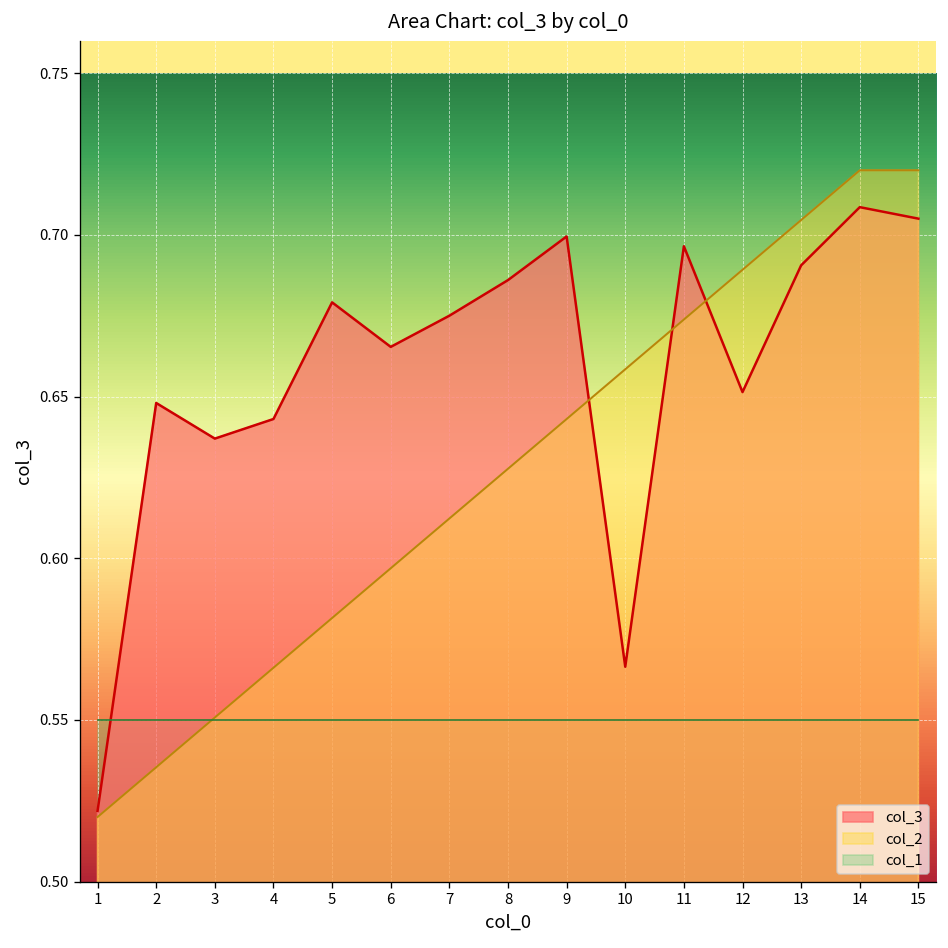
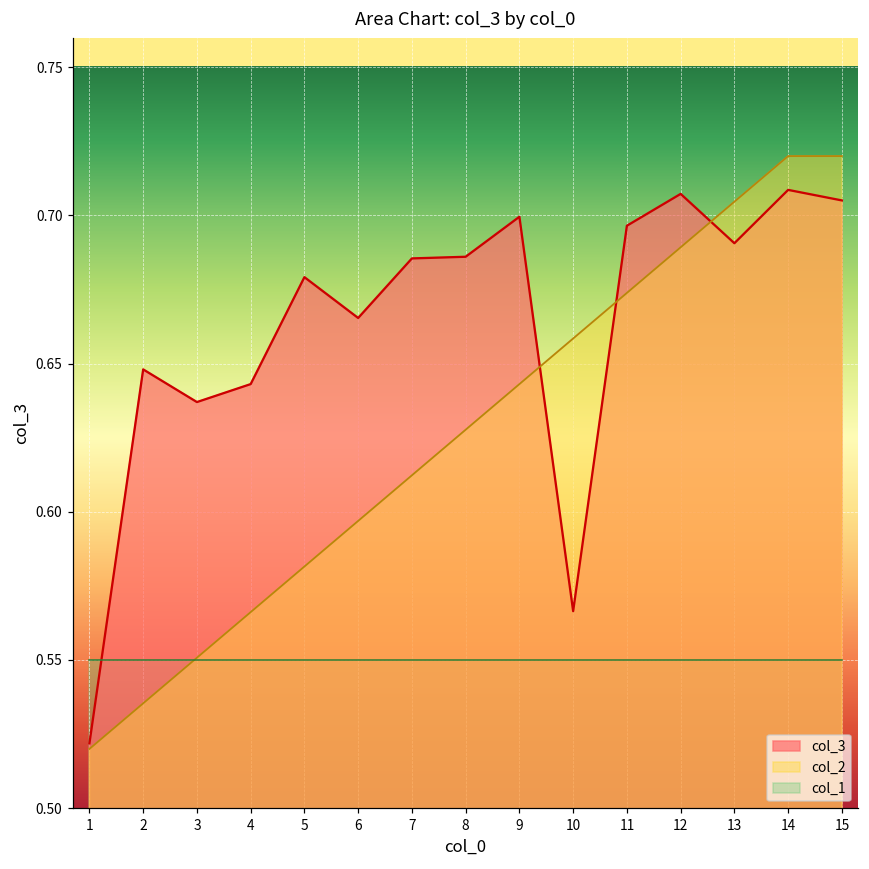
  {
    "col_3": {
      "1": 0.522,
      "2": 0.648,
      "3": 0.637,
      "4": 0.643,
      "5": 0.679,
      "6": 0.665,
-     "7": 0.675,
+     "7": 0.685,
      "8": 0.686,
      "9": 0.700,
      "10": 0.566,
      "11": 0.697,
-     "12": 0.651,
+     "12": 0.707,
      "13": 0.691,
      "14": 0.709,
      "15": 0.705
    },
    "col_2": {
      "1": 0.520,
      "2": 0.535,
      "4": 0.566,
      "5": 0.582,
      "6": 0.597,
      "7": 0.612,
      "8": 0.628,
      "9": 0.643,
      "10": 0.658,
      "11": 0.674,
      "12": 0.689,
      "13": 0.705,
      "14": 0.720,
      "15": 0.720
    },
    "col_1": {
      "1": 0.550,
      "2": 0.550,
      "4": 0.550,
      "5": 0.550,
      "6": 0.550,
      "7": 0.550,
      "8": 0.550,
      "9": 0.550,
      "10": 0.550,
      "11": 0.550,
      "12": 0.550,
      "13": 0.550,
      "14": 0.550,
      "15": 0.550
    }
  }
